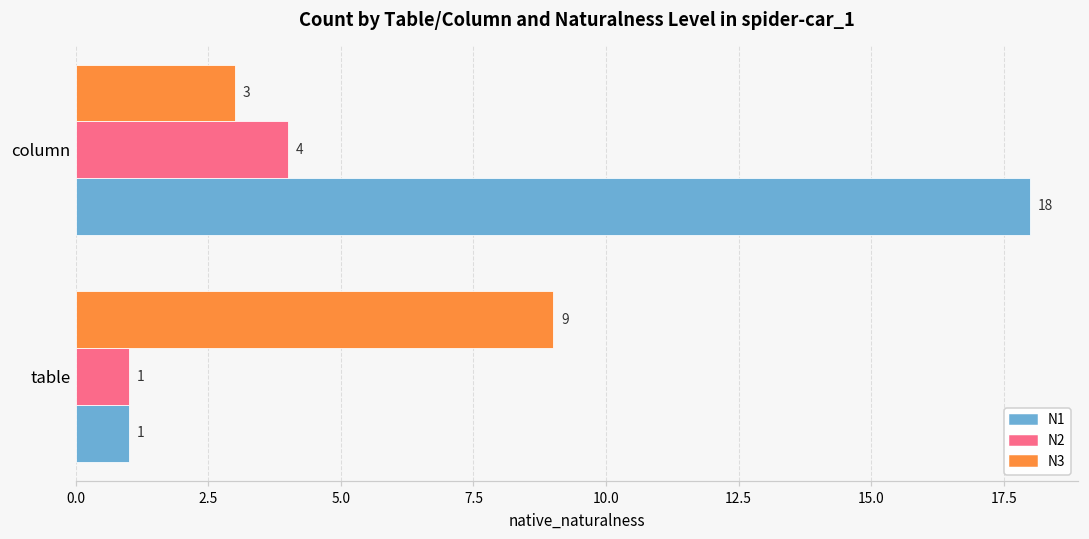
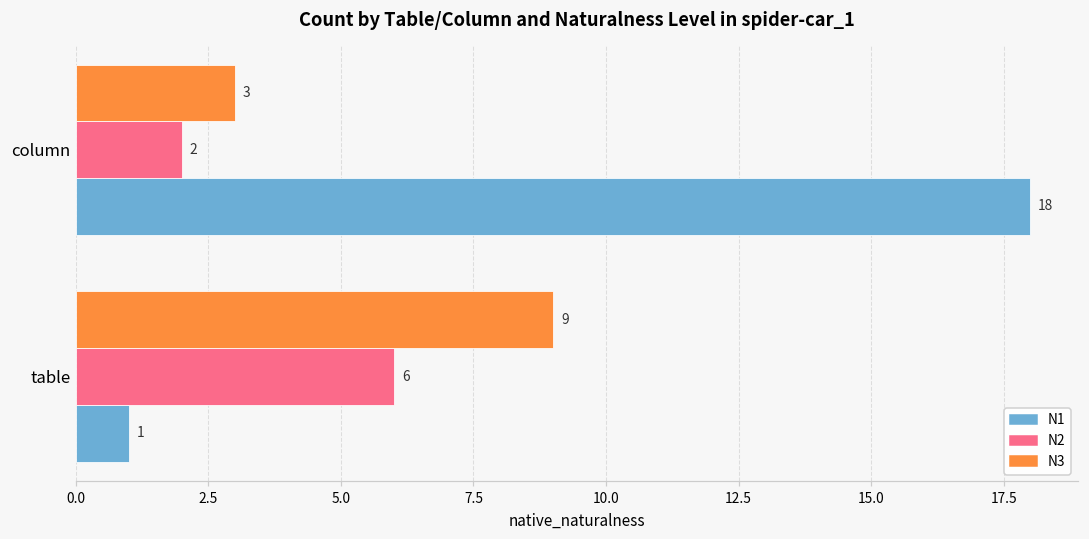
  {
    "N1": {
      "column": 18,
      "table": 1
    },
    "N2": {
-     "column": 4,
-     "table": 1
+     "column": 2,
+     "table": 6
    },
    "N3": {
      "column": 3,
      "table": 9
    }
  }
